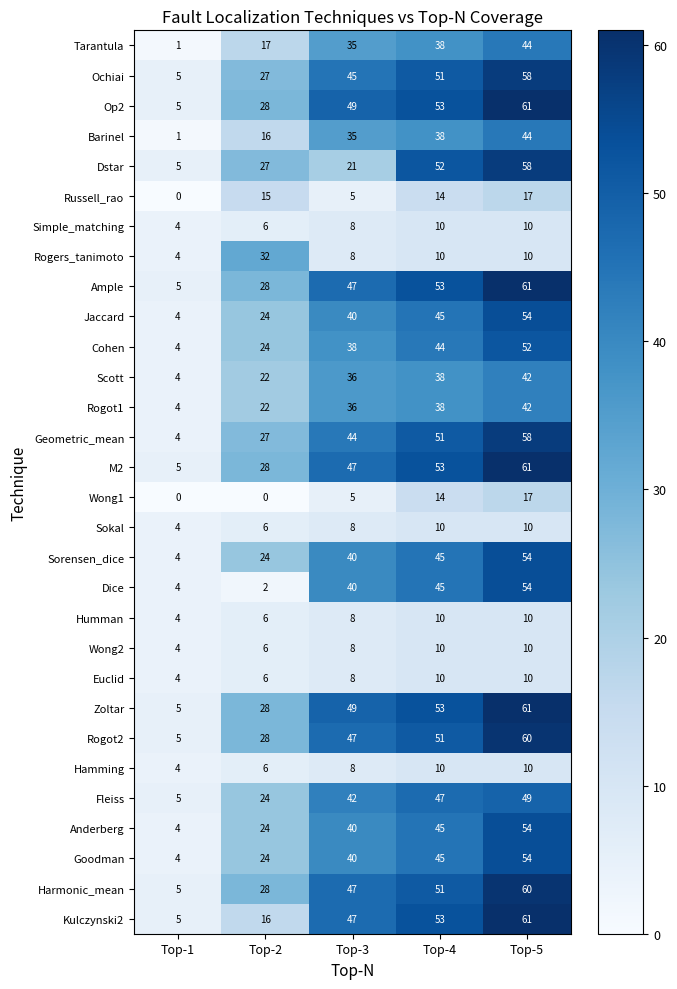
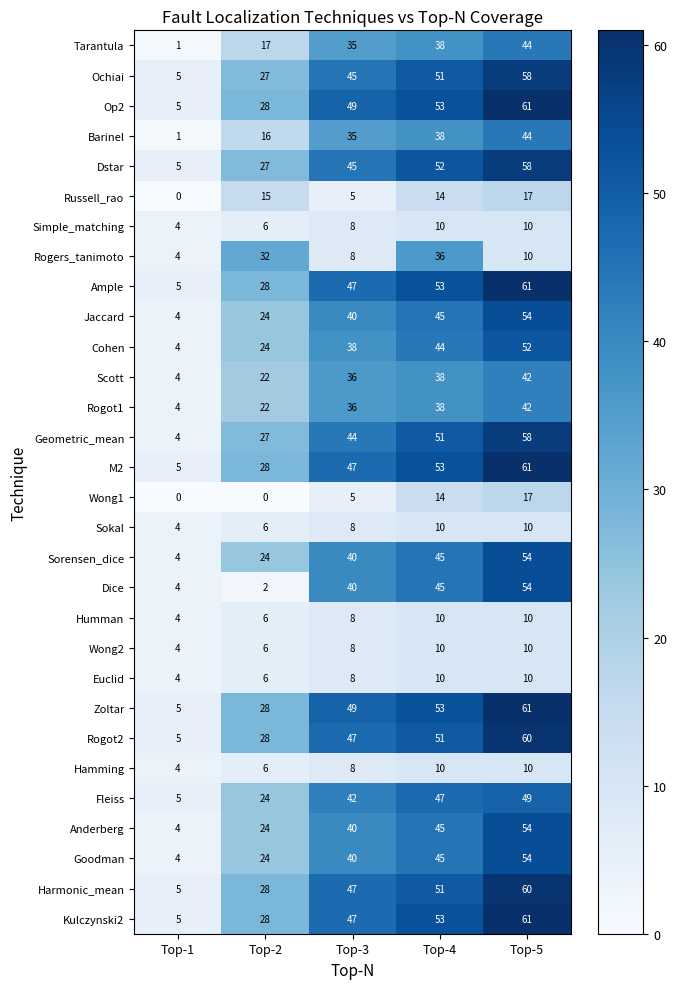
  {
    "Tarantula": {
      "Top-1": 1,
      "Top-2": 17,
      "Top-3": 35,
      "Top-4": 38,
      "Top-5": 44
    },
    "Ochiai": {
      "Top-1": 5,
      "Top-2": 27,
      "Top-3": 45,
      "Top-4": 51,
      "Top-5": 58
    },
    "Op2": {
      "Top-1": 5,
      "Top-2": 28,
      "Top-3": 49,
      "Top-4": 53,
      "Top-5": 61
    },
    "Barinel": {
      "Top-1": 1,
      "Top-2": 16,
      "Top-3": 35,
      "Top-4": 38,
      "Top-5": 44
    },
    "Dstar": {
      "Top-1": 5,
      "Top-2": 27,
-     "Top-3": 21,
+     "Top-3": 45,
      "Top-4": 52,
      "Top-5": 58
    },
    "Russell_rao": {
      "Top-1": 0,
      "Top-2": 15,
      "Top-3": 5,
      "Top-4": 14,
      "Top-5": 17
    },
    "Simple_matching": {
      "Top-1": 4,
      "Top-2": 6,
      "Top-3": 8,
      "Top-4": 10,
      "Top-5": 10
    },
    "Rogers_tanimoto": {
      "Top-1": 4,
      "Top-2": 32,
      "Top-3": 8,
-     "Top-4": 10,
+     "Top-4": 36,
      "Top-5": 10
    },
    "Ample": {
      "Top-1": 5,
      "Top-2": 28,
      "Top-3": 47,
      "Top-4": 53,
      "Top-5": 61
    },
    "Jaccard": {
      "Top-1": 4,
      "Top-2": 24,
      "Top-3": 40,
      "Top-4": 45,
      "Top-5": 54
    },
    "Cohen": {
      "Top-1": 4,
      "Top-2": 24,
      "Top-3": 38,
      "Top-4": 44,
      "Top-5": 52
    },
    "Scott": {
      "Top-1": 4,
      "Top-2": 22,
      "Top-3": 36,
      "Top-4": 38,
      "Top-5": 42
    },
    "Rogot1": {
      "Top-1": 4,
      "Top-2": 22,
      "Top-3": 36,
      "Top-4": 38,
      "Top-5": 42
    },
    "Geometric_mean": {
      "Top-1": 4,
      "Top-2": 27,
      "Top-3": 44,
      "Top-4": 51,
      "Top-5": 58
    },
    "M2": {
      "Top-1": 5,
      "Top-2": 28,
      "Top-3": 47,
      "Top-4": 53,
      "Top-5": 61
    },
    "Wong1": {
      "Top-1": 0,
      "Top-2": 0,
      "Top-3": 5,
      "Top-4": 14,
      "Top-5": 17
    },
    "Sokal": {
      "Top-1": 4,
      "Top-2": 6,
      "Top-3": 8,
      "Top-4": 10,
      "Top-5": 10
    },
    "Sorensen_dice": {
      "Top-1": 4,
      "Top-2": 24,
      "Top-3": 40,
      "Top-4": 45,
      "Top-5": 54
    },
    "Dice": {
      "Top-1": 4,
      "Top-2": 2,
      "Top-3": 40,
      "Top-4": 45,
      "Top-5": 54
    },
    "Humman": {
      "Top-1": 4,
      "Top-2": 6,
      "Top-3": 8,
      "Top-4": 10,
      "Top-5": 10
    },
    "Wong2": {
      "Top-1": 4,
      "Top-2": 6,
      "Top-3": 8,
      "Top-4": 10,
      "Top-5": 10
    },
    "Euclid": {
      "Top-1": 4,
      "Top-2": 6,
      "Top-3": 8,
      "Top-4": 10,
      "Top-5": 10
    },
    "Zoltar": {
      "Top-1": 5,
      "Top-2": 28,
      "Top-3": 49,
      "Top-4": 53,
      "Top-5": 61
    },
    "Rogot2": {
      "Top-1": 5,
      "Top-2": 28,
      "Top-3": 47,
      "Top-4": 51,
      "Top-5": 60
    },
    "Hamming": {
      "Top-1": 4,
      "Top-2": 6,
      "Top-3": 8,
      "Top-4": 10,
      "Top-5": 10
    },
    "Fleiss": {
      "Top-1": 5,
      "Top-2": 24,
      "Top-3": 42,
      "Top-4": 47,
      "Top-5": 49
    },
    "Anderberg": {
      "Top-1": 4,
      "Top-2": 24,
      "Top-3": 40,
      "Top-4": 45,
      "Top-5": 54
    },
    "Goodman": {
      "Top-1": 4,
      "Top-2": 24,
      "Top-3": 40,
      "Top-4": 45,
      "Top-5": 54
    },
    "Harmonic_mean": {
      "Top-1": 5,
      "Top-2": 28,
      "Top-3": 47,
      "Top-4": 51,
      "Top-5": 60
    },
    "Kulczynski2": {
      "Top-1": 5,
-     "Top-2": 16,
+     "Top-2": 28,
      "Top-3": 47,
      "Top-4": 53,
      "Top-5": 61
    }
  }
